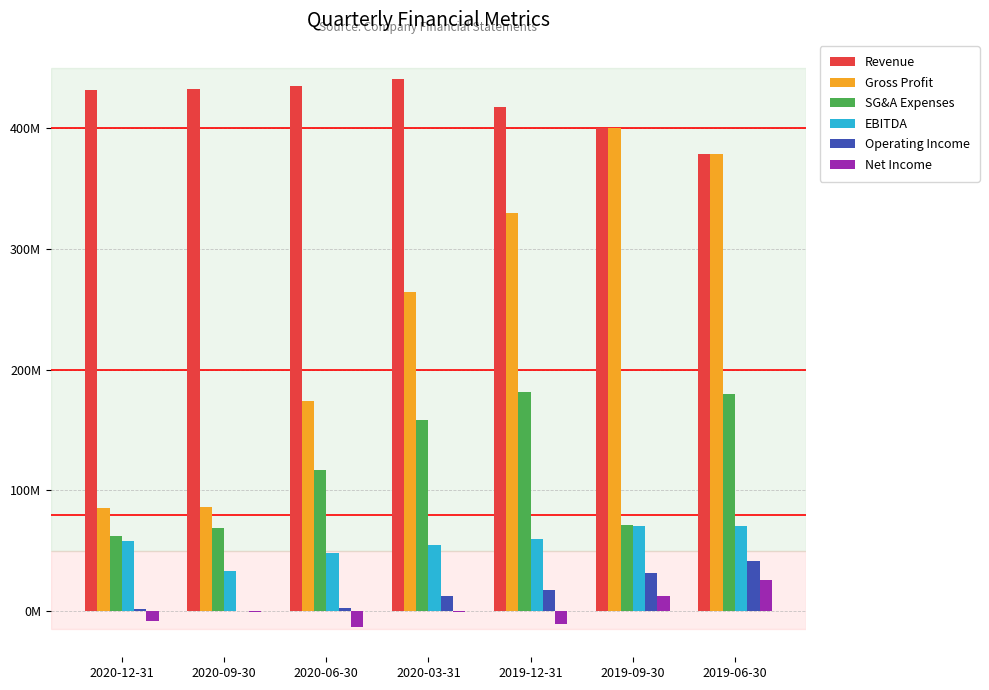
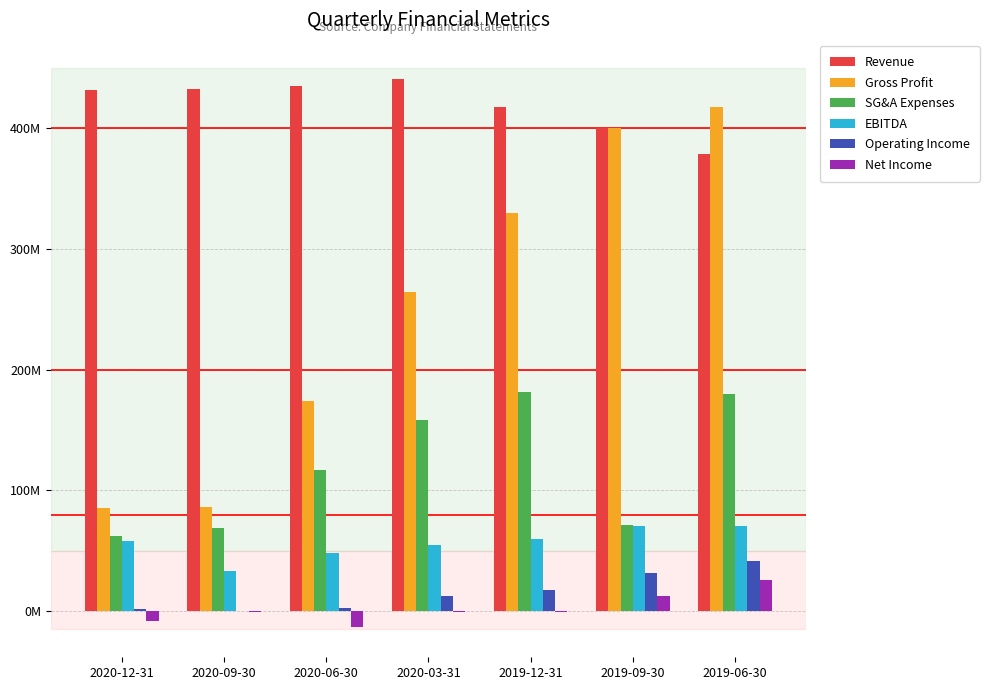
  {
    "Revenue": {
      "2020-12-31": 432000000,
      "2020-09-30": 432000000,
      "2020-06-30": 435000000,
      "2020-03-31": 441000000,
      "2019-12-31": 418000000,
      "2019-09-30": 400000000,
      "2019-06-30": 378000000
    },
    "Gross Profit": {
      "2020-12-31": 85000000,
      "2020-09-30": 86000000,
      "2020-06-30": 174000000,
      "2020-03-31": 264000000,
      "2019-12-31": 330000000,
      "2019-09-30": 400000000,
-     "2019-06-30": 378000000
+     "2019-06-30": 418000000
    },
    "SG&A Expenses": {
      "2020-12-31": 62000000,
      "2020-09-30": 69000000,
      "2020-06-30": 117000000,
      "2020-03-31": 158000000,
      "2019-12-31": 182000000,
      "2019-09-30": 72000000,
      "2019-06-30": 180000000
    },
    "EBITDA": {
      "2020-12-31": 58000000,
      "2020-09-30": 34000000,
      "2020-06-30": 48000000,
      "2020-03-31": 55000000,
      "2019-12-31": 60000000,
      "2019-09-30": 70000000,
      "2019-06-30": 71000000
    },
    "Operating Income": {
      "2020-06-30": 3000000,
      "2020-03-31": 13000000,
      "2019-12-31": 17000000,
      "2019-09-30": 31000000,
      "2019-06-30": 42000000
    },
    "Net Income": {
      "2020-12-31": -8000000,
      "2020-06-30": -13000000,
-     "2019-12-31": -10000000,
+     "2019-12-31": 0,
      "2019-09-30": 13000000,
      "2019-06-30": 26000000
    }
  }
